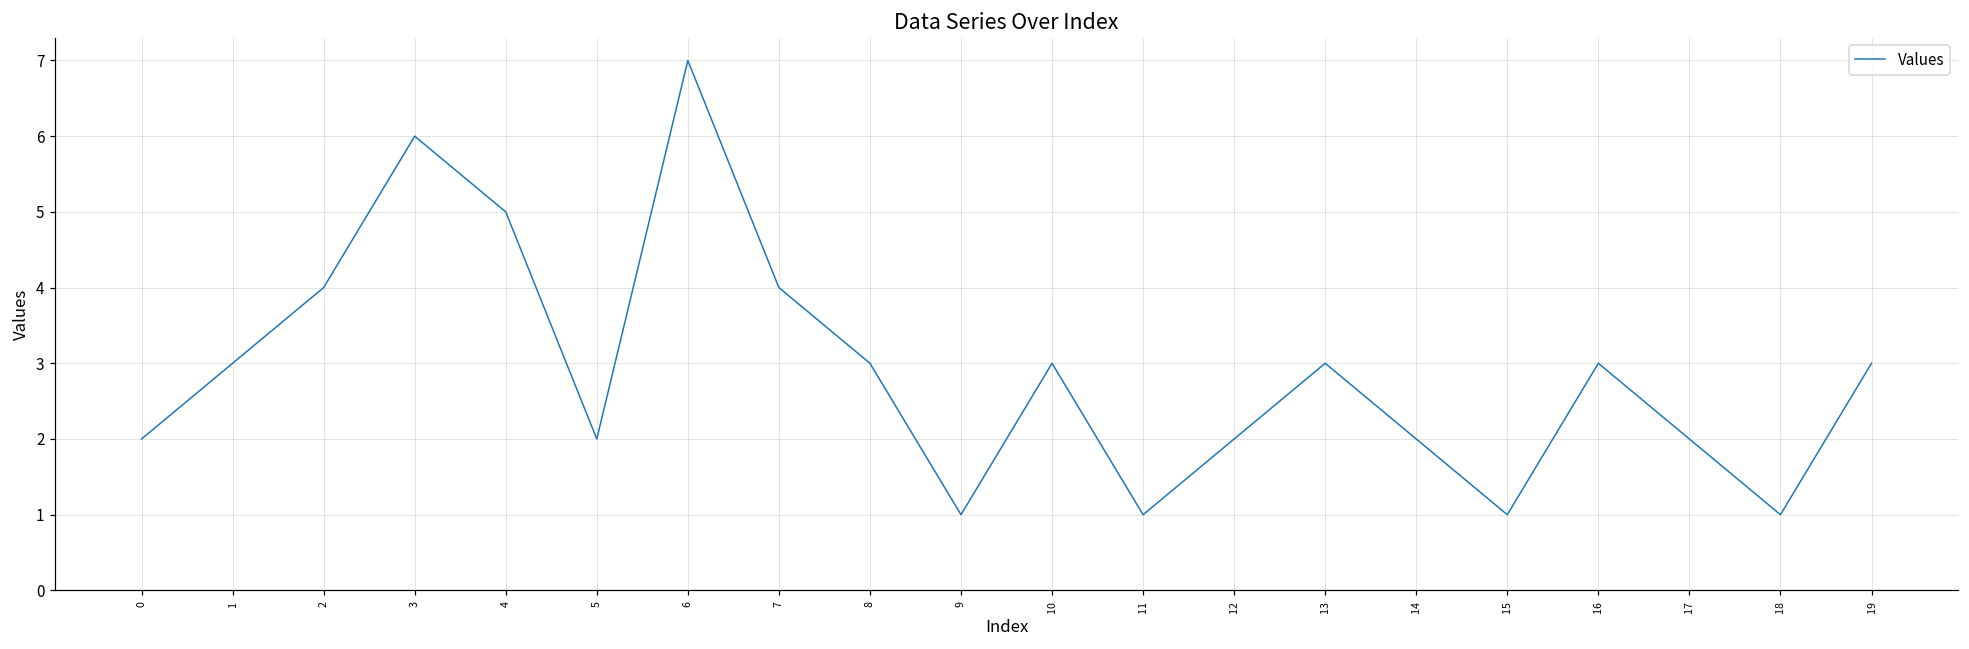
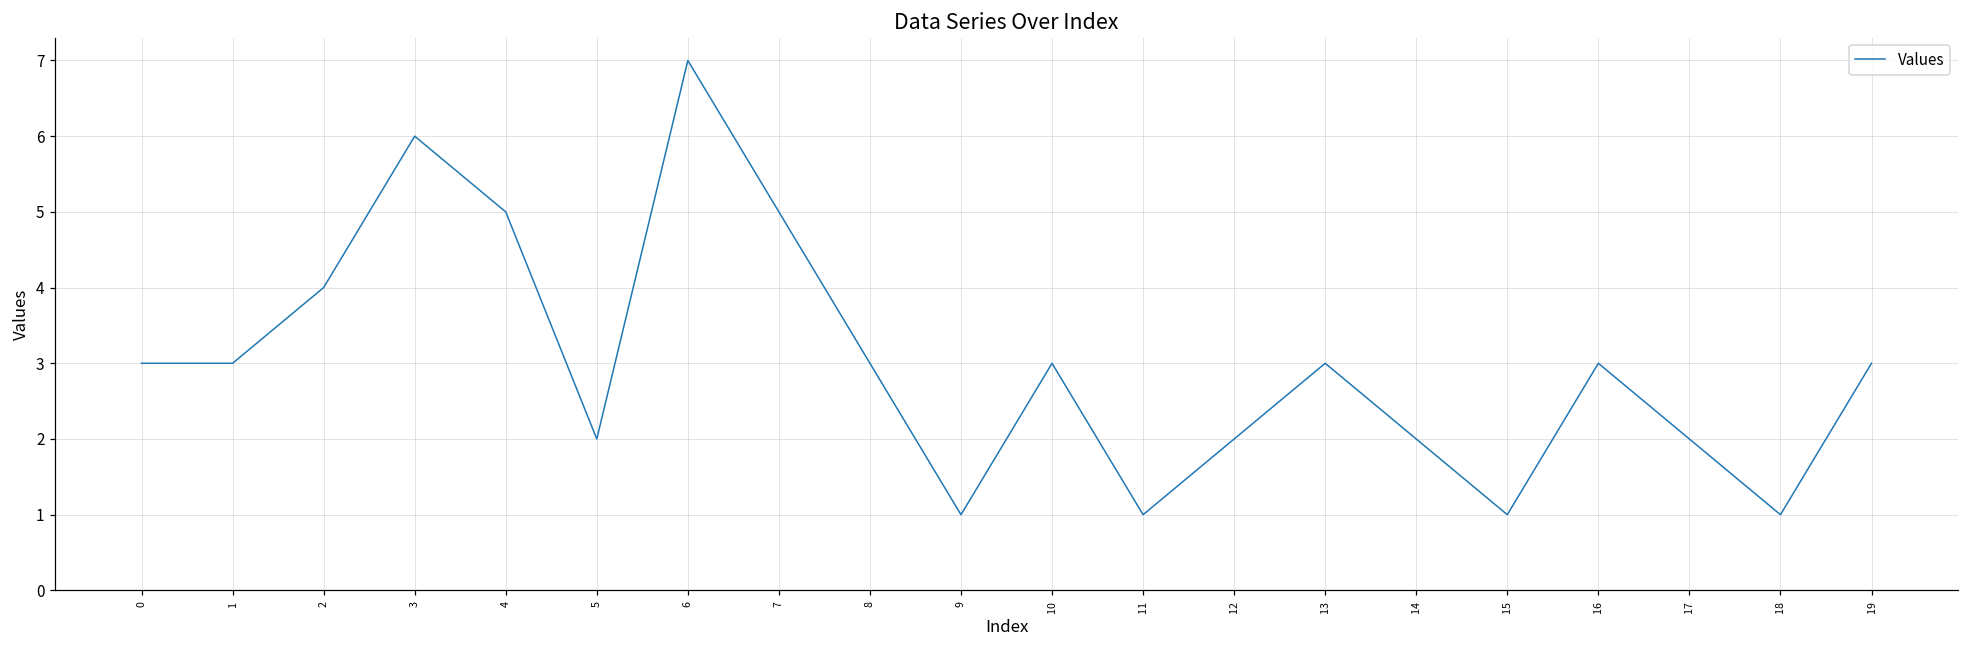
  {
-   "0": 2,
+   "0": 3,
    "1": 3,
    "2": 4,
    "3": 6,
    "4": 5,
    "5": 2,
    "6": 7,
-   "7": 4,
+   "7": 5,
    "8": 3,
    "9": 1,
    "10": 3,
    "11": 1,
    "12": 2,
    "13": 3,
    "14": 2,
    "15": 1,
    "16": 3,
    "17": 2,
    "18": 1,
    "19": 3
  }
